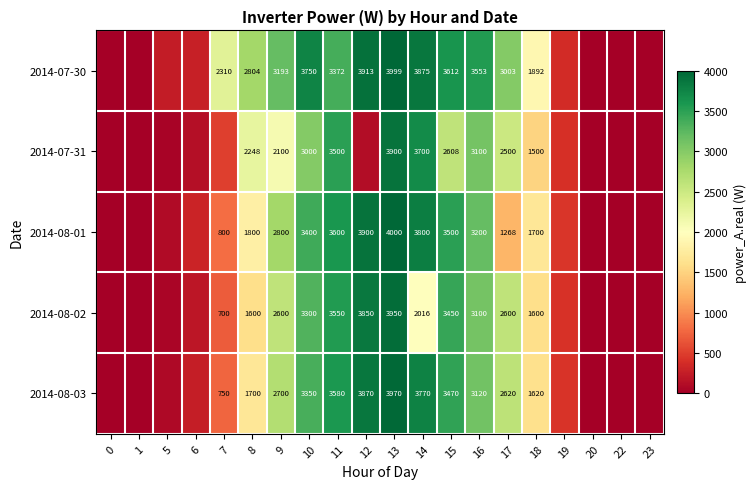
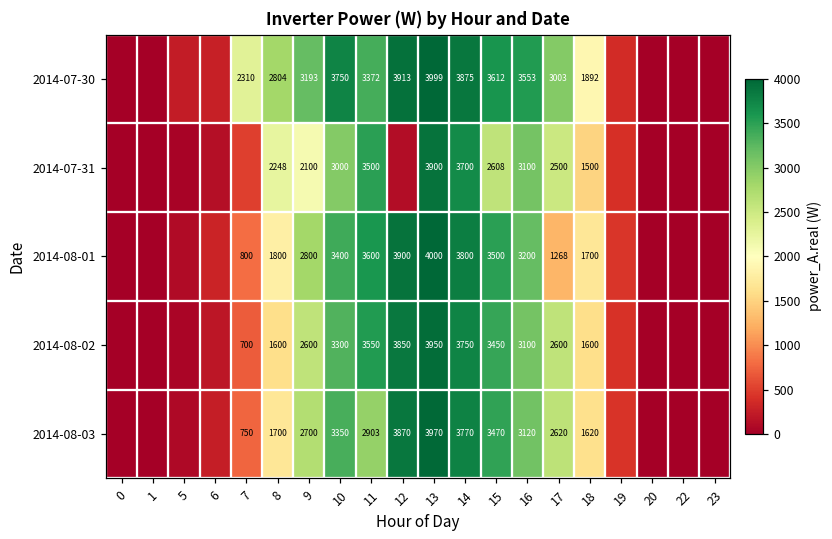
  {
    "2014-07-30": {
      "7": 2310,
      "8": 2804,
      "9": 3193,
      "10": 3750,
      "11": 3372,
      "12": 3913,
      "13": 3999,
      "14": 3875,
      "15": 3612,
      "16": 3553,
      "17": 3003,
      "18": 1892
    },
    "2014-07-31": {
      "8": 2248,
      "9": 2100,
      "10": 3000,
      "11": 3500,
      "13": 3900,
      "14": 3700,
      "15": 2608,
      "16": 3100,
      "17": 2500,
      "18": 1500
    },
    "2014-08-01": {
      "7": 800,
      "8": 1800,
      "9": 2800,
      "10": 3400,
      "11": 3600,
      "12": 3900,
      "13": 4000,
      "14": 3800,
      "15": 3500,
      "16": 3200,
      "17": 1268,
      "18": 1700
    },
    "2014-08-02": {
      "7": 700,
      "8": 1600,
      "9": 2600,
      "10": 3300,
      "11": 3550,
      "12": 3850,
      "13": 3950,
-     "14": 2016,
+     "14": 3750,
      "15": 3450,
      "16": 3100,
      "17": 2600,
      "18": 1600
    },
    "2014-08-03": {
      "7": 750,
      "8": 1700,
      "9": 2700,
      "10": 3350,
-     "11": 3580,
+     "11": 2903,
      "12": 3870,
      "13": 3970,
      "14": 3770,
      "15": 3470,
      "16": 3120,
      "17": 2620,
      "18": 1620
    }
  }
